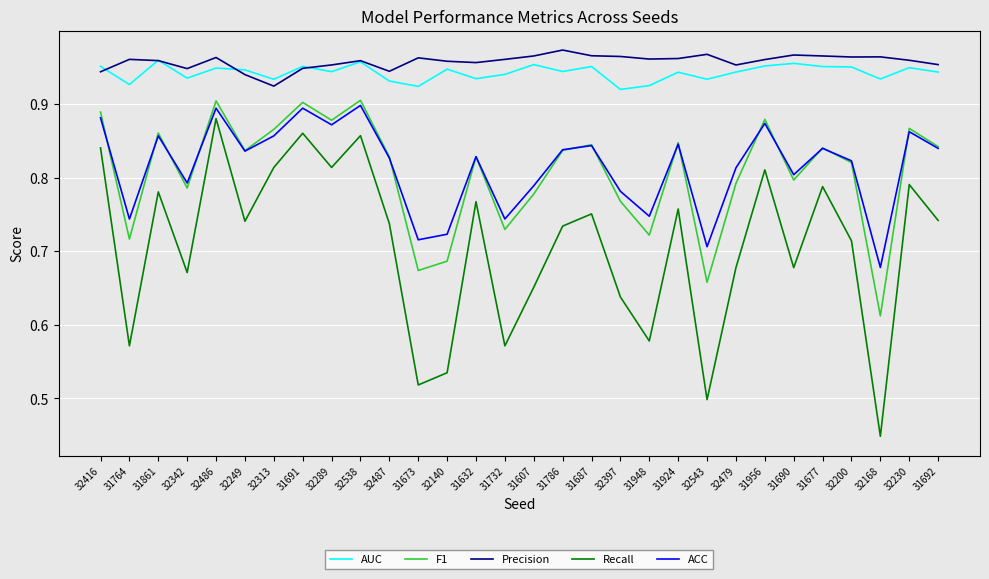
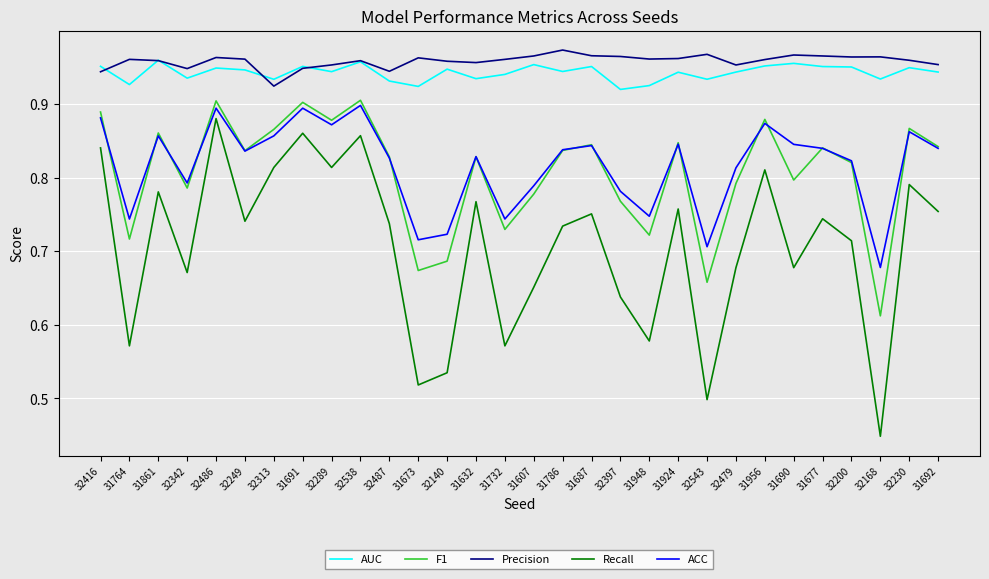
  {
    "AUC": {
      "32416": 0.95,
      "31764": 0.93,
      "32342": 0.94,
      "32486": 0.95,
      "32249": 0.95,
      "32313": 0.93,
      "32289": 0.94,
      "32487": 0.93,
      "31673": 0.92,
      "32140": 0.95,
      "31632": 0.93,
      "31732": 0.94,
      "31607": 0.95,
      "31786": 0.94,
      "31687": 0.95,
      "32397": 0.92,
      "31948": 0.93,
      "31924": 0.94,
      "32543": 0.93,
      "32479": 0.94,
      "31956": 0.95,
      "31690": 0.96,
      "31677": 0.95,
      "32200": 0.95,
      "32168": 0.93,
      "32230": 0.95,
      "31692": 0.94
    },
    "F1": {
      "32416": 0.89,
      "31764": 0.72,
      "31861": 0.86,
      "32342": 0.79,
      "32486": 0.90,
      "32313": 0.87,
      "31691": 0.90,
      "32289": 0.88,
      "32538": 0.91,
      "31673": 0.67,
      "32140": 0.69,
      "31732": 0.73,
      "31607": 0.78,
      "32397": 0.77,
      "31948": 0.72,
      "32543": 0.66,
      "32479": 0.79,
      "31956": 0.88,
      "31690": 0.80,
      "32168": 0.61,
      "32230": 0.87
    },
    "Precision": {
      "32416": 0.94,
      "31764": 0.96,
      "32342": 0.95,
      "32486": 0.96,
-     "32249": 0.94,
+     "32249": 0.96,
      "32313": 0.92,
      "32289": 0.95,
      "32487": 0.94,
      "31673": 0.96,
      "32140": 0.96,
      "31632": 0.96,
      "31732": 0.96,
      "31607": 0.97,
      "31786": 0.97,
      "31687": 0.97,
      "32397": 0.96,
      "31948": 0.96,
      "31924": 0.96,
      "32543": 0.97,
      "32479": 0.95,
      "31956": 0.96,
      "31690": 0.97,
      "31677": 0.97,
      "32200": 0.96,
      "32168": 0.96,
      "32230": 0.96,
      "31692": 0.95
    },
    "Recall": {
      "32416": 0.84,
      "31764": 0.57,
      "31861": 0.78,
      "32342": 0.67,
      "32486": 0.88,
      "32249": 0.74,
      "32313": 0.81,
      "31691": 0.86,
      "32289": 0.81,
      "32538": 0.86,
      "32487": 0.74,
      "31673": 0.52,
      "32140": 0.53,
      "31632": 0.77,
      "31732": 0.57,
      "31607": 0.65,
      "31786": 0.73,
      "31687": 0.75,
      "32397": 0.64,
      "31948": 0.58,
      "31924": 0.76,
      "32543": 0.50,
      "32479": 0.68,
      "31956": 0.81,
      "31690": 0.68,
-     "31677": 0.79,
+     "31677": 0.74,
      "32200": 0.71,
      "32168": 0.45,
      "32230": 0.79,
-     "31692": 0.74
+     "31692": 0.75
    },
    "ACC": {
      "32416": 0.88,
      "31764": 0.74,
      "31861": 0.86,
      "32342": 0.79,
      "32486": 0.89,
      "32313": 0.86,
      "31691": 0.89,
      "32289": 0.87,
      "32538": 0.90,
      "31673": 0.72,
      "32140": 0.72,
      "31732": 0.74,
      "31607": 0.79,
      "32397": 0.78,
      "31948": 0.75,
      "32543": 0.71,
      "32479": 0.81,
      "31956": 0.87,
-     "31690": 0.80,
+     "31690": 0.85,
      "32168": 0.68,
      "32230": 0.86
    }
  }
